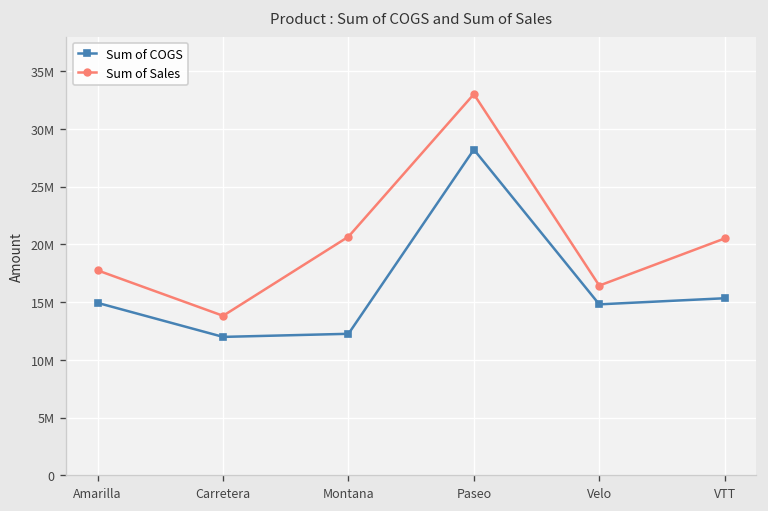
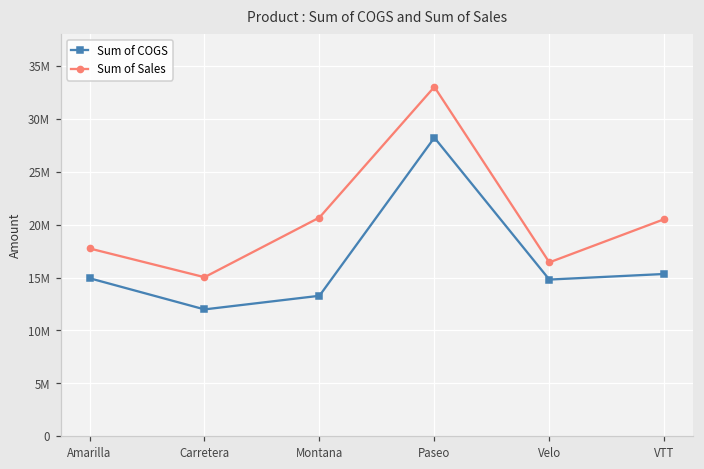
  {
    "Sum of COGS": {
      "Amarilla": 15000000,
      "Carretera": 12000000,
-     "Montana": 12000000,
+     "Montana": 13000000,
      "Paseo": 28000000,
      "Velo": 15000000,
      "VTT": 15000000
    },
    "Sum of Sales": {
      "Amarilla": 18000000,
-     "Carretera": 14000000,
+     "Carretera": 15000000,
      "Montana": 21000000,
      "Paseo": 33000000,
      "Velo": 16000000,
      "VTT": 21000000
    }
  }
